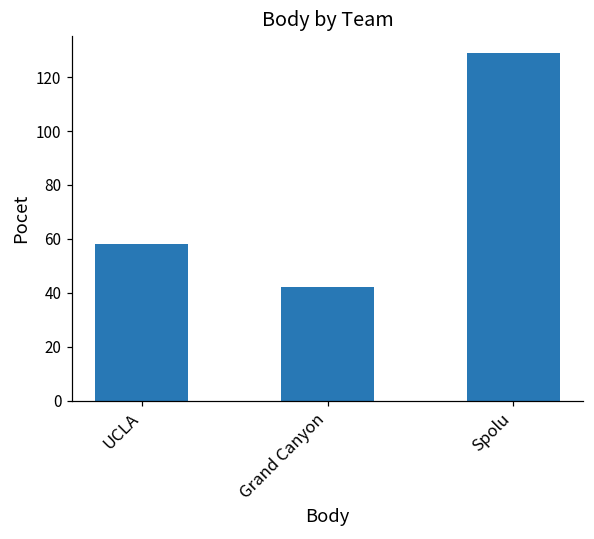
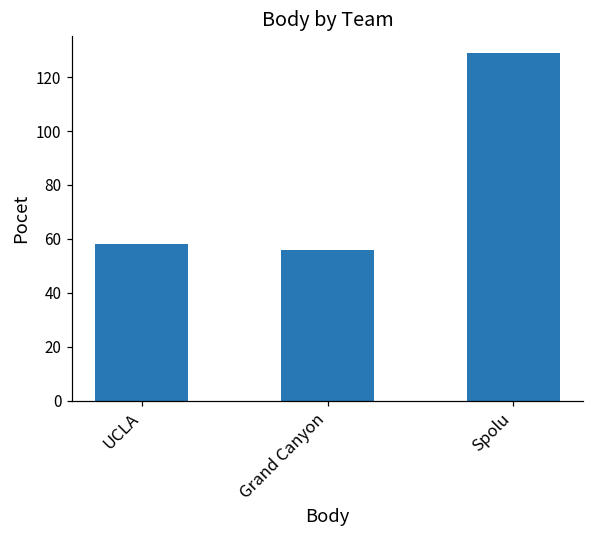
  {
    "UCLA": 58,
-   "Grand Canyon": 42,
+   "Grand Canyon": 56,
    "Spolu": 129
  }
